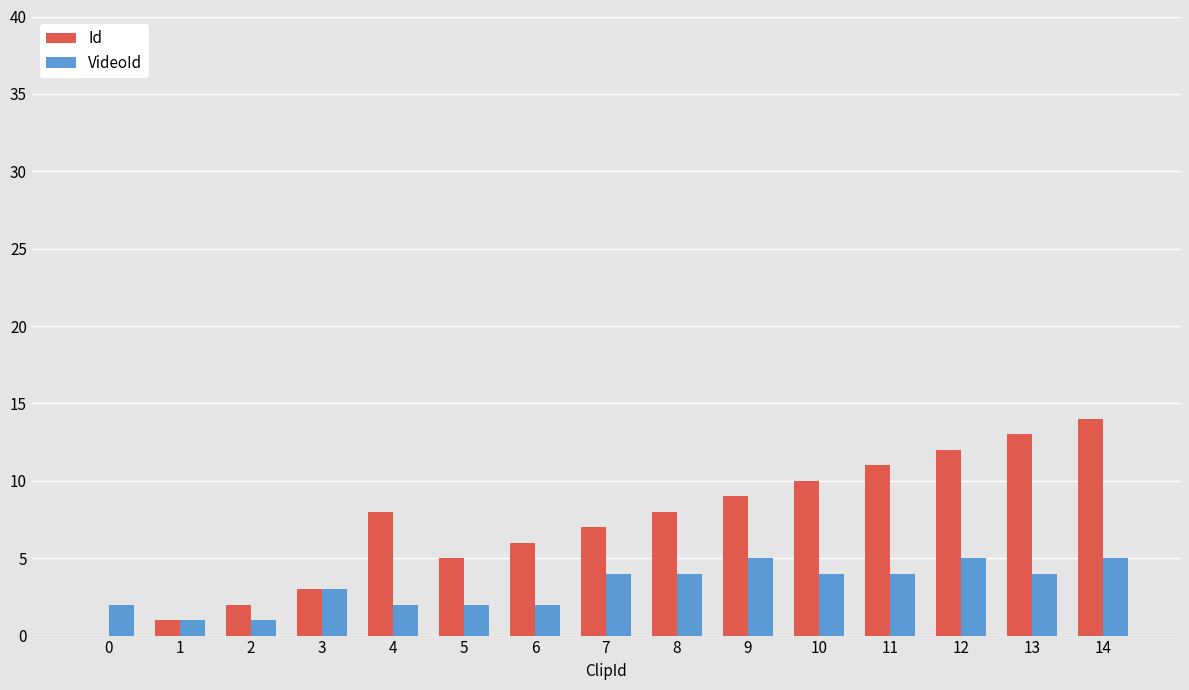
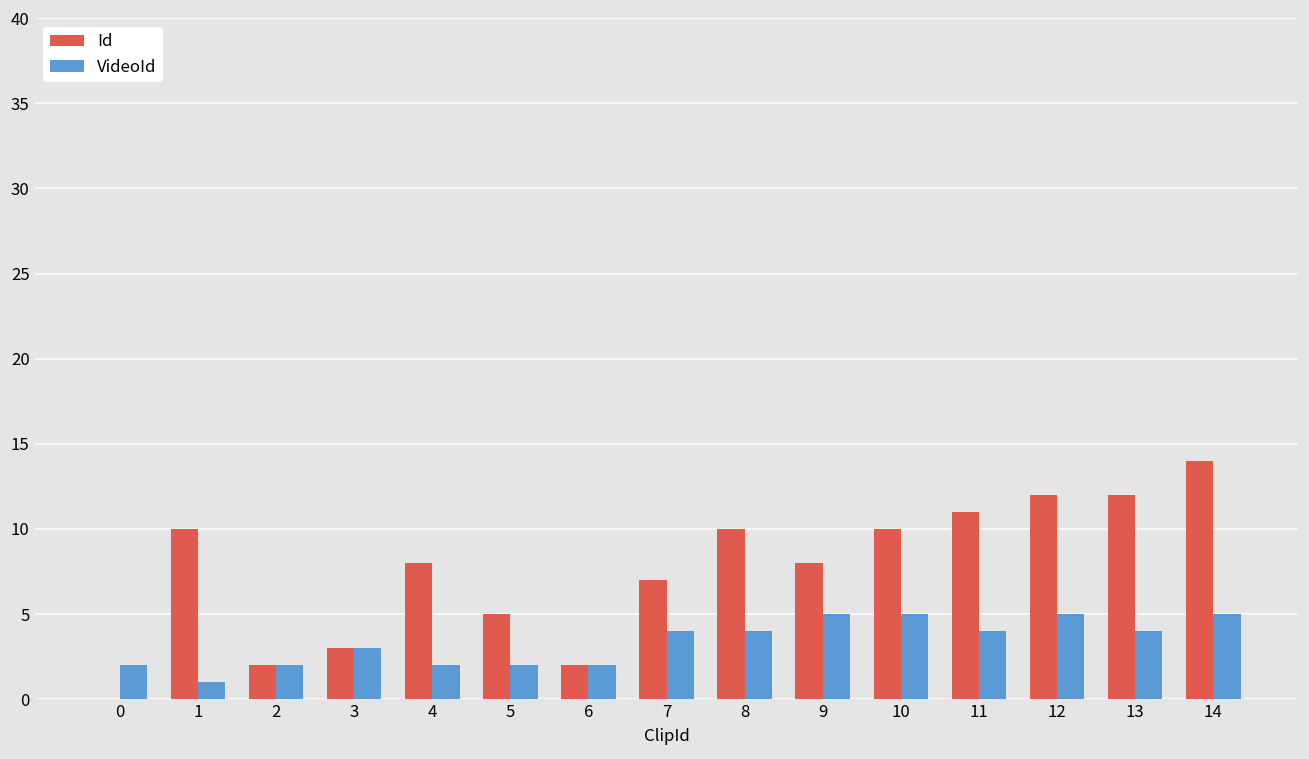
  {
    "Id": {
      "0": 0,
-     "1": 1,
+     "1": 10,
      "2": 2,
      "3": 3,
      "4": 8,
      "5": 5,
-     "6": 6,
+     "6": 2,
      "7": 7,
-     "8": 8,
-     "9": 9,
+     "8": 10,
+     "9": 8,
      "10": 10,
      "11": 11,
      "12": 12,
-     "13": 13,
+     "13": 12,
      "14": 14
    },
    "VideoId": {
      "0": 2,
      "1": 1,
-     "2": 1,
+     "2": 2,
      "3": 3,
      "4": 2,
      "5": 2,
      "6": 2,
      "7": 4,
      "8": 4,
      "9": 5,
-     "10": 4,
+     "10": 5,
      "11": 4,
      "12": 5,
      "13": 4,
      "14": 5
    }
  }
